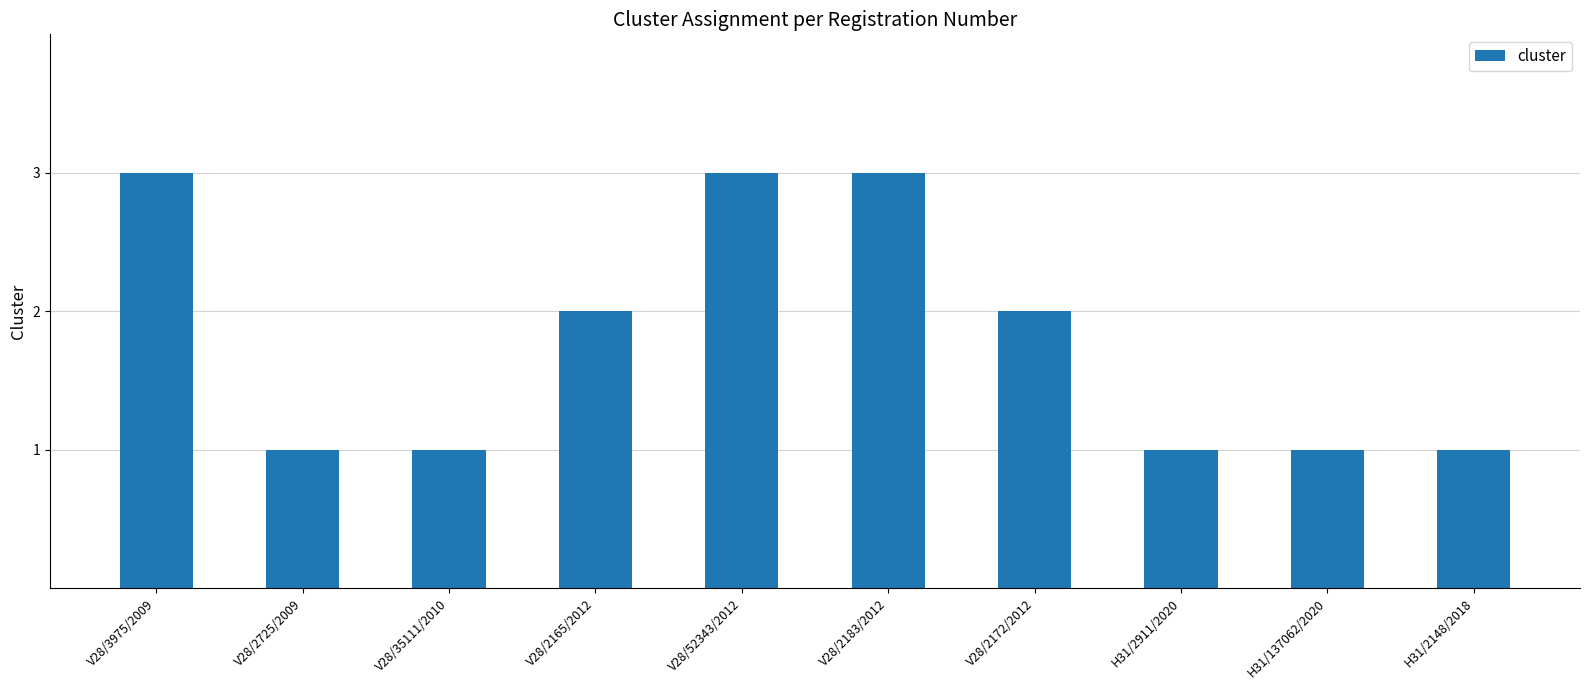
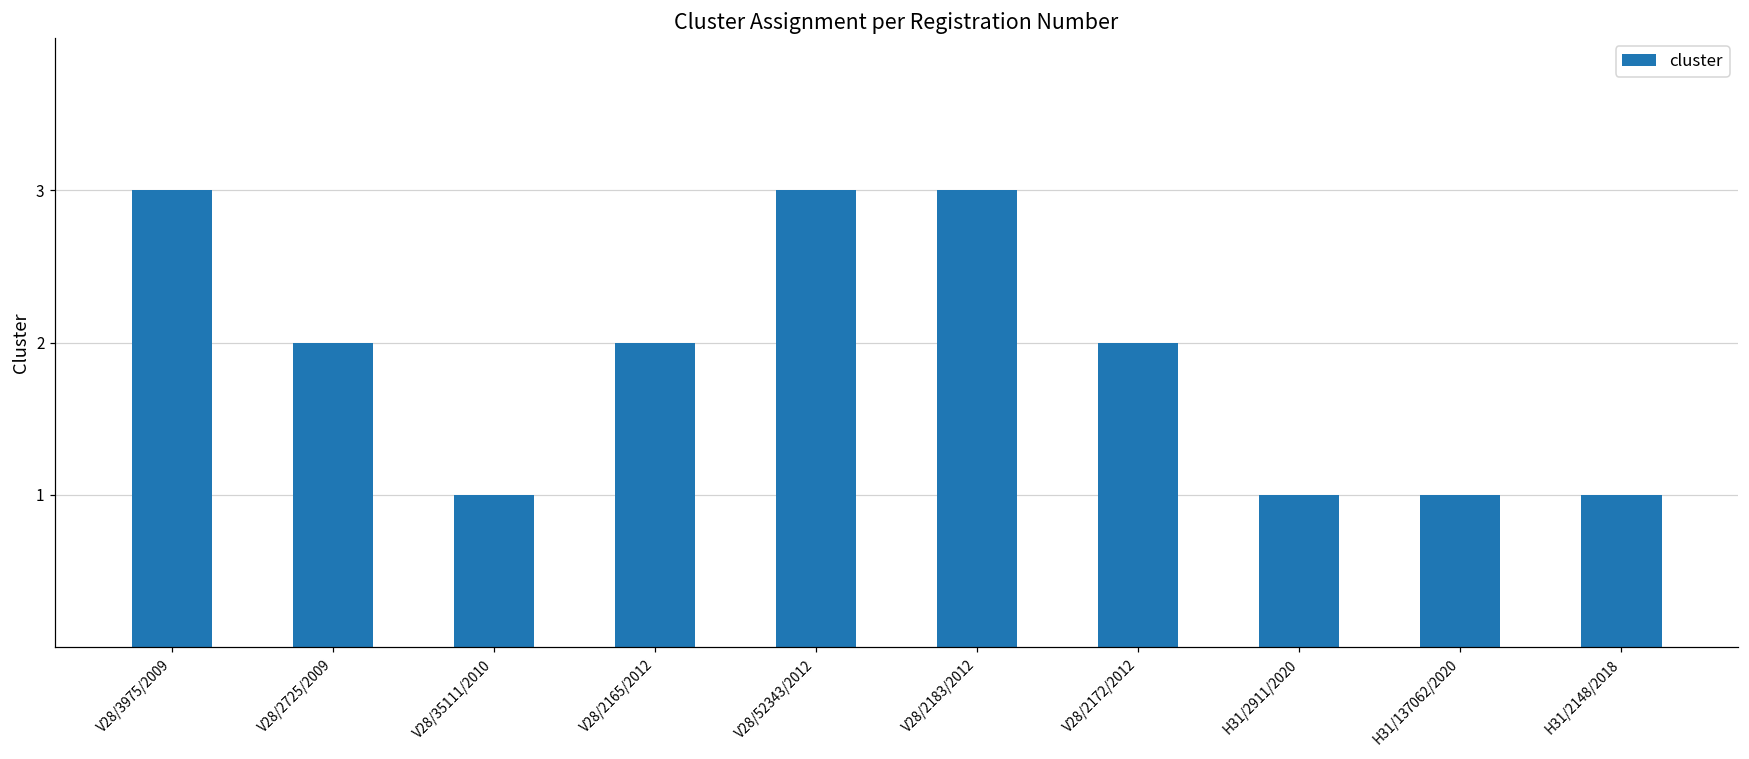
  {
    "V28/3975/2009": 3,
-   "V28/2725/2009": 1,
+   "V28/2725/2009": 2,
    "V28/35111/2010": 1,
    "V28/2165/2012": 2,
    "V28/52343/2012": 3,
    "V28/2183/2012": 3,
    "V28/2172/2012": 2,
    "H31/2911/2020": 1,
    "H31/137062/2020": 1,
    "H31/2148/2018": 1
  }
